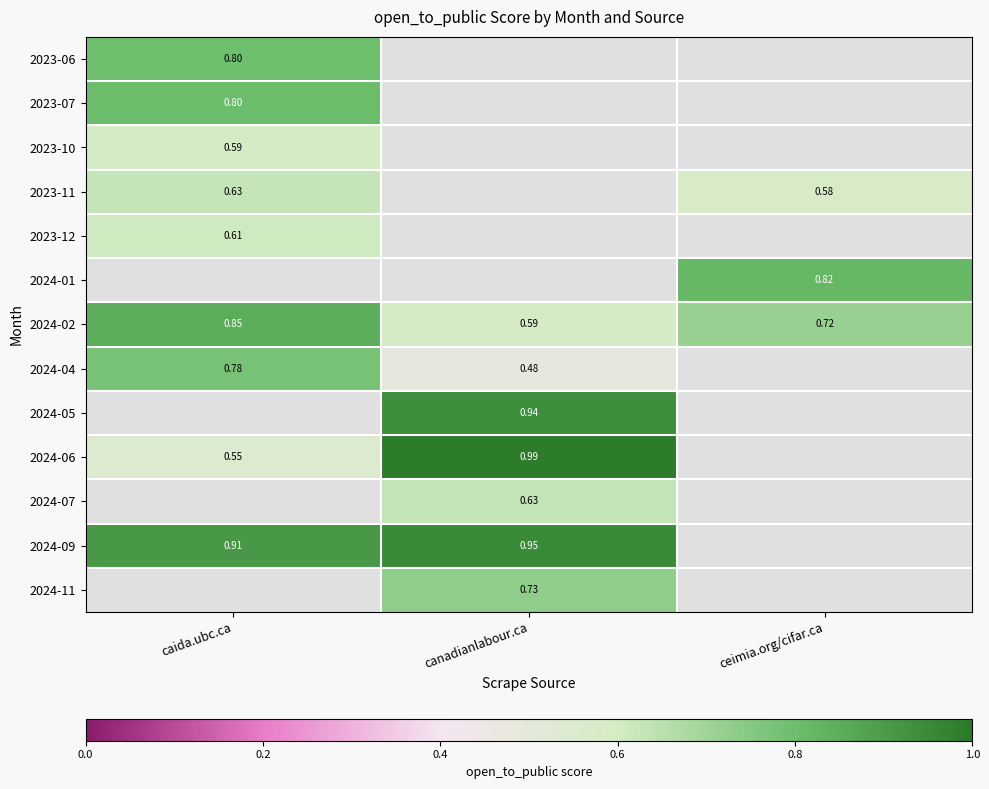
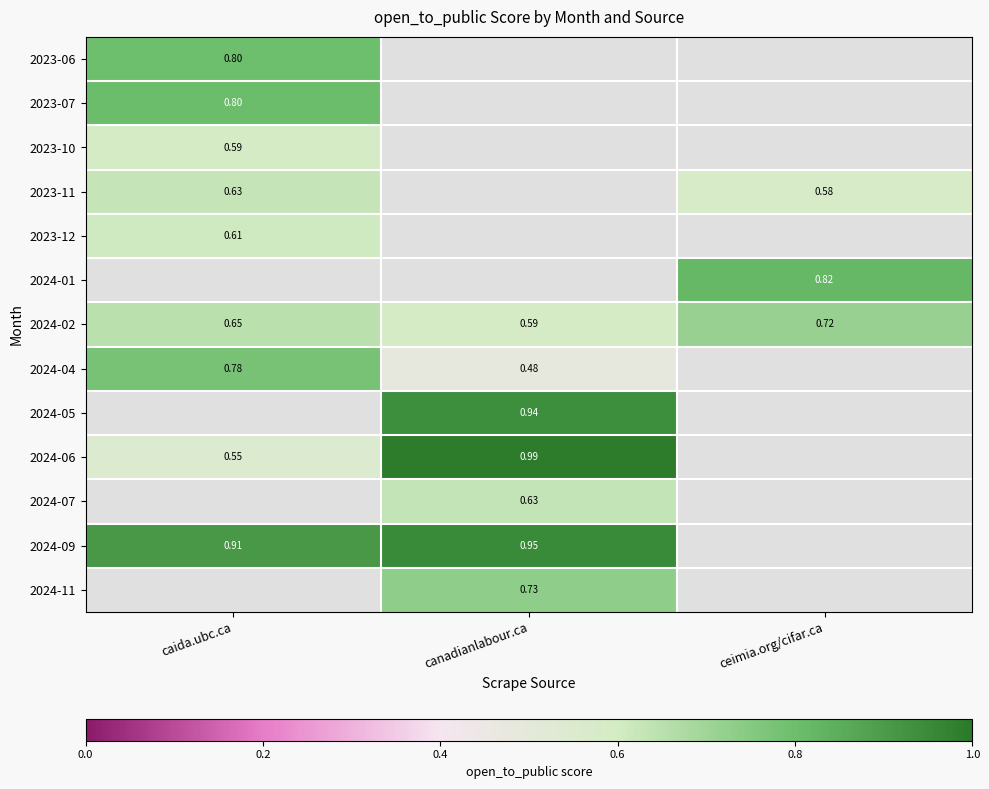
  {
    "2023-06": {
      "caida.ubc.ca": 0.80
    },
    "2023-07": {
      "caida.ubc.ca": 0.80
    },
    "2023-10": {
      "caida.ubc.ca": 0.59
    },
    "2023-11": {
      "caida.ubc.ca": 0.63,
      "ceimia.org/cifar.ca": 0.58
    },
    "2023-12": {
      "caida.ubc.ca": 0.61
    },
    "2024-01": {
      "ceimia.org/cifar.ca": 0.82
    },
    "2024-02": {
-     "caida.ubc.ca": 0.85,
+     "caida.ubc.ca": 0.65,
      "canadianlabour.ca": 0.59,
      "ceimia.org/cifar.ca": 0.72
    },
    "2024-04": {
      "caida.ubc.ca": 0.78,
      "canadianlabour.ca": 0.48
    },
    "2024-05": {
      "canadianlabour.ca": 0.94
    },
    "2024-06": {
      "caida.ubc.ca": 0.55,
      "canadianlabour.ca": 0.99
    },
    "2024-07": {
      "canadianlabour.ca": 0.63
    },
    "2024-09": {
      "caida.ubc.ca": 0.91,
      "canadianlabour.ca": 0.95
    },
    "2024-11": {
      "canadianlabour.ca": 0.73
    }
  }
